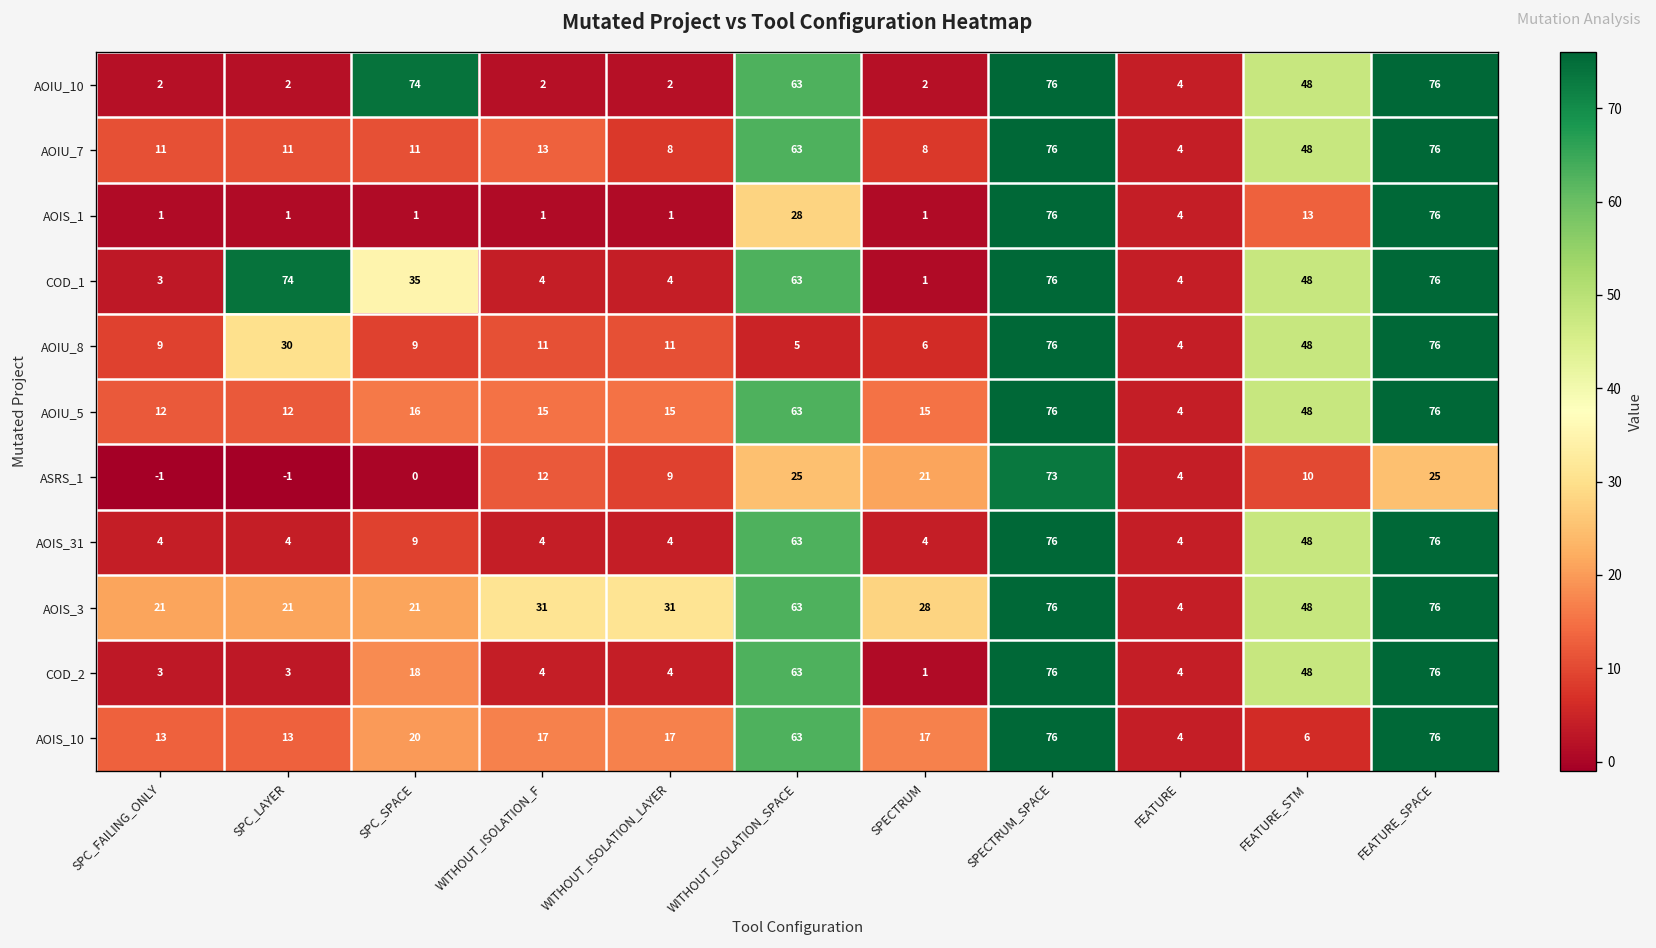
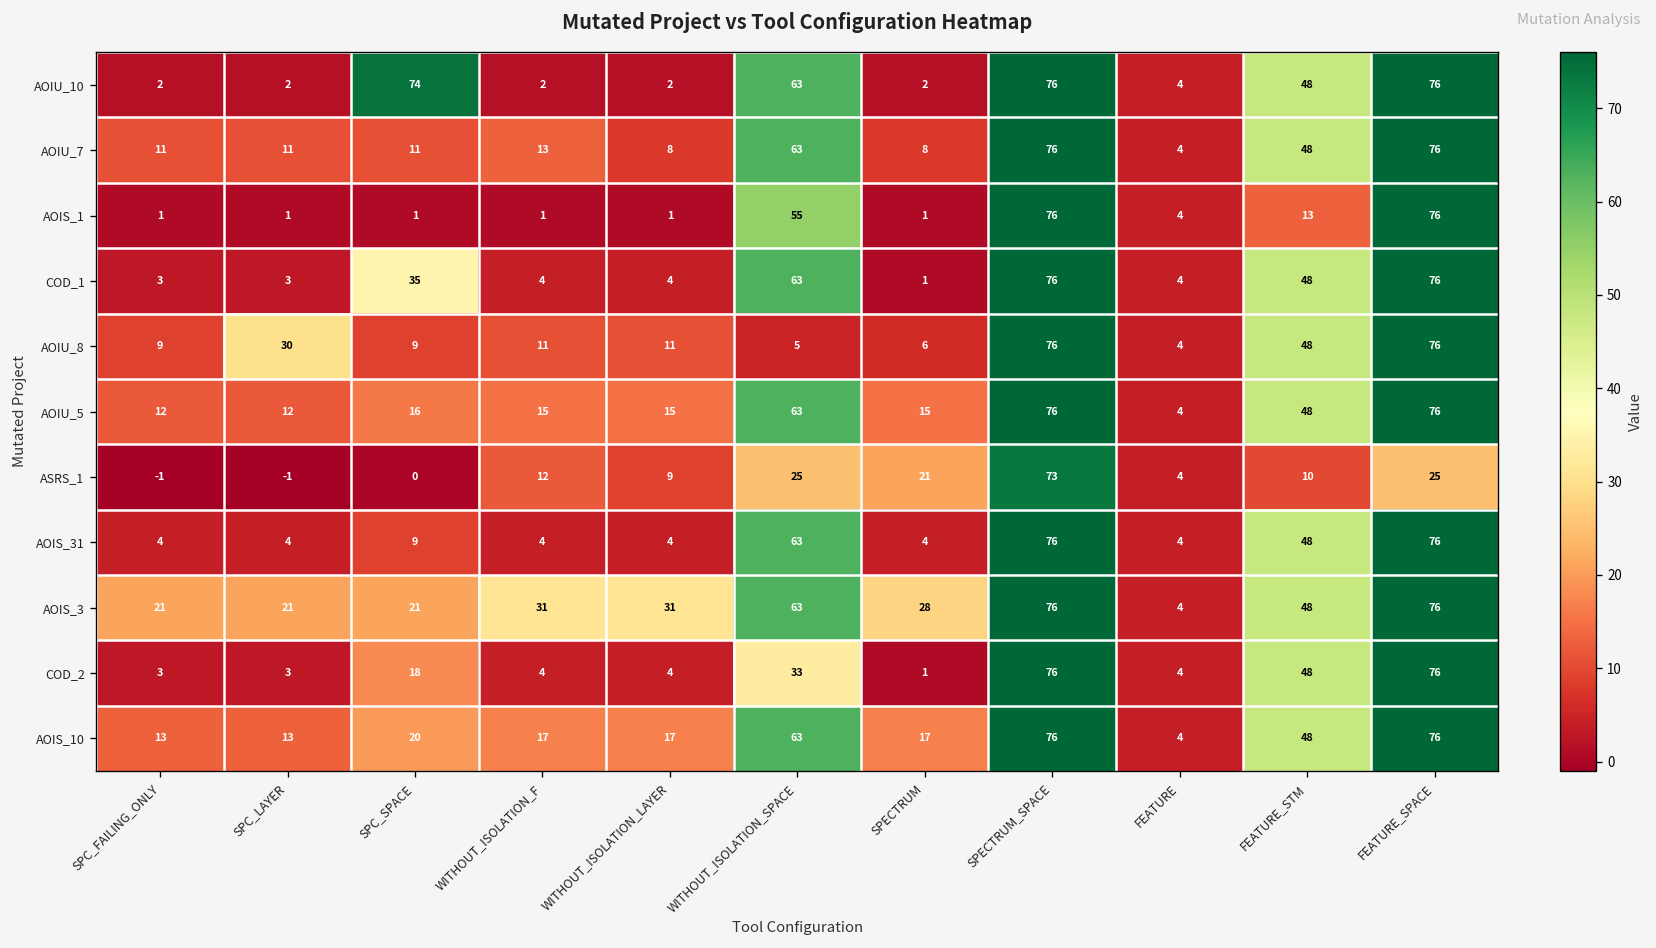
  {
    "AOIU_10": {
      "SPC_FAILING_ONLY": 2,
      "SPC_LAYER": 2,
      "SPC_SPACE": 74,
      "WITHOUT_ISOLATION_F": 2,
      "WITHOUT_ISOLATION_LAYER": 2,
      "WITHOUT_ISOLATION_SPACE": 63,
      "SPECTRUM": 2,
      "SPECTRUM_SPACE": 76,
      "FEATURE": 4,
      "FEATURE_STM": 48,
      "FEATURE_SPACE": 76
    },
    "AOIU_7": {
      "SPC_FAILING_ONLY": 11,
      "SPC_LAYER": 11,
      "SPC_SPACE": 11,
      "WITHOUT_ISOLATION_F": 13,
      "WITHOUT_ISOLATION_LAYER": 8,
      "WITHOUT_ISOLATION_SPACE": 63,
      "SPECTRUM": 8,
      "SPECTRUM_SPACE": 76,
      "FEATURE": 4,
      "FEATURE_STM": 48,
      "FEATURE_SPACE": 76
    },
    "AOIS_1": {
      "SPC_FAILING_ONLY": 1,
      "SPC_LAYER": 1,
      "SPC_SPACE": 1,
      "WITHOUT_ISOLATION_F": 1,
      "WITHOUT_ISOLATION_LAYER": 1,
-     "WITHOUT_ISOLATION_SPACE": 28,
+     "WITHOUT_ISOLATION_SPACE": 55,
      "SPECTRUM": 1,
      "SPECTRUM_SPACE": 76,
      "FEATURE": 4,
      "FEATURE_STM": 13,
      "FEATURE_SPACE": 76
    },
    "COD_1": {
      "SPC_FAILING_ONLY": 3,
-     "SPC_LAYER": 74,
+     "SPC_LAYER": 3,
      "SPC_SPACE": 35,
      "WITHOUT_ISOLATION_F": 4,
      "WITHOUT_ISOLATION_LAYER": 4,
      "WITHOUT_ISOLATION_SPACE": 63,
      "SPECTRUM": 1,
      "SPECTRUM_SPACE": 76,
      "FEATURE": 4,
      "FEATURE_STM": 48,
      "FEATURE_SPACE": 76
    },
    "AOIU_8": {
      "SPC_FAILING_ONLY": 9,
      "SPC_LAYER": 30,
      "SPC_SPACE": 9,
      "WITHOUT_ISOLATION_F": 11,
      "WITHOUT_ISOLATION_LAYER": 11,
      "WITHOUT_ISOLATION_SPACE": 5,
      "SPECTRUM": 6,
      "SPECTRUM_SPACE": 76,
      "FEATURE": 4,
      "FEATURE_STM": 48,
      "FEATURE_SPACE": 76
    },
    "AOIU_5": {
      "SPC_FAILING_ONLY": 12,
      "SPC_LAYER": 12,
      "SPC_SPACE": 16,
      "WITHOUT_ISOLATION_F": 15,
      "WITHOUT_ISOLATION_LAYER": 15,
      "WITHOUT_ISOLATION_SPACE": 63,
      "SPECTRUM": 15,
      "SPECTRUM_SPACE": 76,
      "FEATURE": 4,
      "FEATURE_STM": 48,
      "FEATURE_SPACE": 76
    },
    "ASRS_1": {
      "SPC_FAILING_ONLY": -1,
      "SPC_LAYER": -1,
      "SPC_SPACE": 0,
      "WITHOUT_ISOLATION_F": 12,
      "WITHOUT_ISOLATION_LAYER": 9,
      "WITHOUT_ISOLATION_SPACE": 25,
      "SPECTRUM": 21,
      "SPECTRUM_SPACE": 73,
      "FEATURE": 4,
      "FEATURE_STM": 10,
      "FEATURE_SPACE": 25
    },
    "AOIS_31": {
      "SPC_FAILING_ONLY": 4,
      "SPC_LAYER": 4,
      "SPC_SPACE": 9,
      "WITHOUT_ISOLATION_F": 4,
      "WITHOUT_ISOLATION_LAYER": 4,
      "WITHOUT_ISOLATION_SPACE": 63,
      "SPECTRUM": 4,
      "SPECTRUM_SPACE": 76,
      "FEATURE": 4,
      "FEATURE_STM": 48,
      "FEATURE_SPACE": 76
    },
    "AOIS_3": {
      "SPC_FAILING_ONLY": 21,
      "SPC_LAYER": 21,
      "SPC_SPACE": 21,
      "WITHOUT_ISOLATION_F": 31,
      "WITHOUT_ISOLATION_LAYER": 31,
      "WITHOUT_ISOLATION_SPACE": 63,
      "SPECTRUM": 28,
      "SPECTRUM_SPACE": 76,
      "FEATURE": 4,
      "FEATURE_STM": 48,
      "FEATURE_SPACE": 76
    },
    "COD_2": {
      "SPC_FAILING_ONLY": 3,
      "SPC_LAYER": 3,
      "SPC_SPACE": 18,
      "WITHOUT_ISOLATION_F": 4,
      "WITHOUT_ISOLATION_LAYER": 4,
-     "WITHOUT_ISOLATION_SPACE": 63,
+     "WITHOUT_ISOLATION_SPACE": 33,
      "SPECTRUM": 1,
      "SPECTRUM_SPACE": 76,
      "FEATURE": 4,
      "FEATURE_STM": 48,
      "FEATURE_SPACE": 76
    },
    "AOIS_10": {
      "SPC_FAILING_ONLY": 13,
      "SPC_LAYER": 13,
      "SPC_SPACE": 20,
      "WITHOUT_ISOLATION_F": 17,
      "WITHOUT_ISOLATION_LAYER": 17,
      "WITHOUT_ISOLATION_SPACE": 63,
      "SPECTRUM": 17,
      "SPECTRUM_SPACE": 76,
      "FEATURE": 4,
-     "FEATURE_STM": 6,
+     "FEATURE_STM": 48,
      "FEATURE_SPACE": 76
    }
  }
